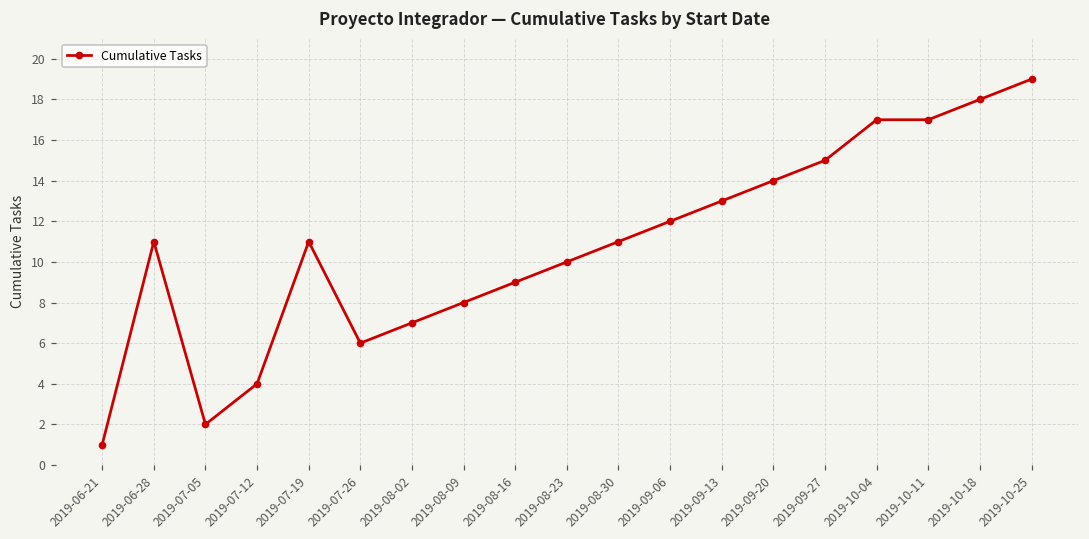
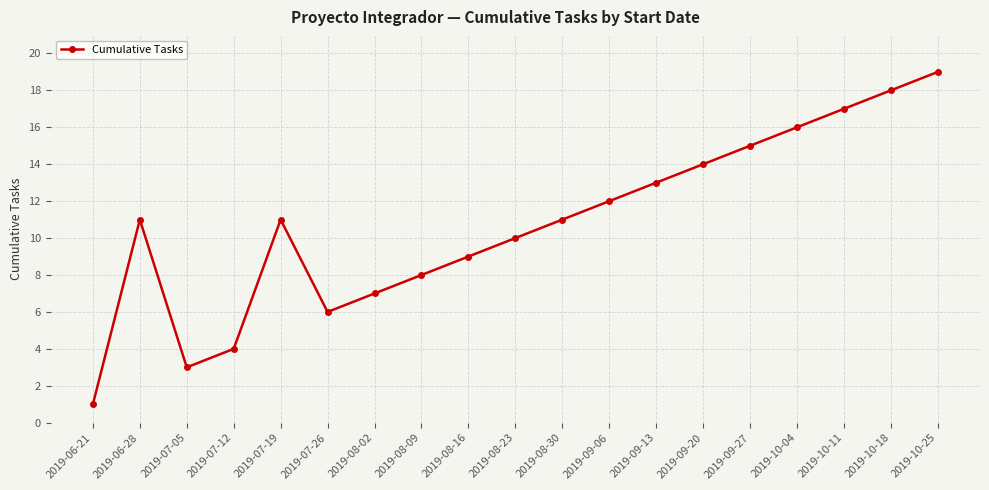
  {
    "2019-06-21": 1,
    "2019-06-28": 11,
-   "2019-07-05": 2,
+   "2019-07-05": 3,
    "2019-07-12": 4,
    "2019-07-19": 11,
    "2019-07-26": 6,
    "2019-08-02": 7,
    "2019-08-09": 8,
    "2019-08-16": 9,
    "2019-08-23": 10,
    "2019-08-30": 11,
    "2019-09-06": 12,
    "2019-09-13": 13,
    "2019-09-20": 14,
    "2019-09-27": 15,
-   "2019-10-04": 17,
+   "2019-10-04": 16,
    "2019-10-11": 17,
    "2019-10-18": 18,
    "2019-10-25": 19
  }
